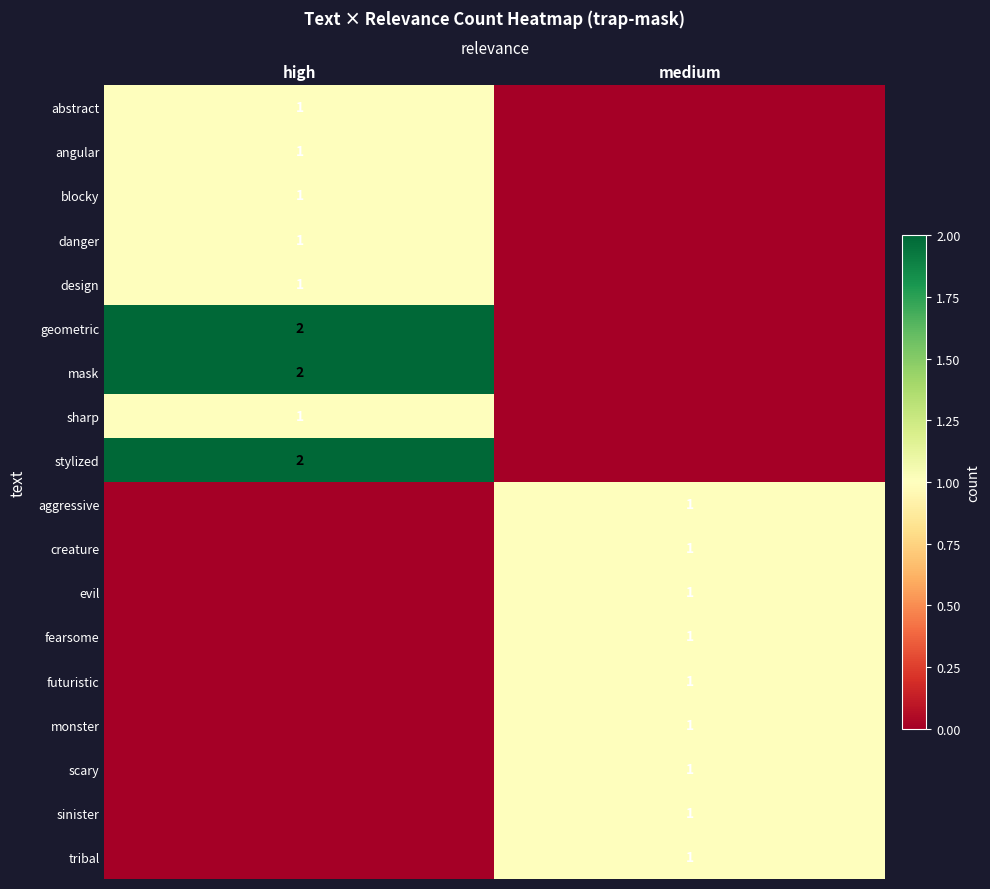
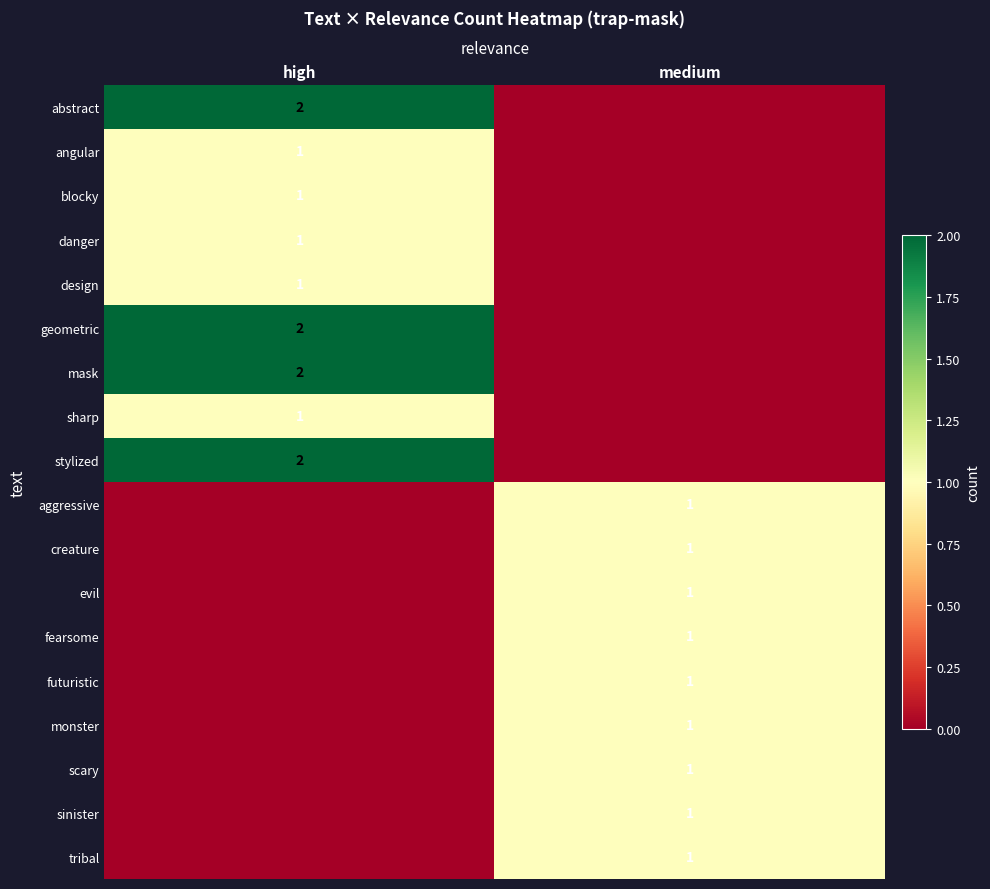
  {
    "abstract": {
-     "high": 1
+     "high": 2
    },
    "angular": {
      "high": 1
    },
    "blocky": {
      "high": 1
    },
    "danger": {
      "high": 1
    },
    "design": {
      "high": 1
    },
    "geometric": {
      "high": 2
    },
    "mask": {
      "high": 2
    },
    "sharp": {
      "high": 1
    },
    "stylized": {
      "high": 2
    },
    "aggressive": {
      "medium": 1
    },
    "creature": {
      "medium": 1
    },
    "evil": {
      "medium": 1
    },
    "fearsome": {
      "medium": 1
    },
    "futuristic": {
      "medium": 1
    },
    "monster": {
      "medium": 1
    },
    "scary": {
      "medium": 1
    },
    "sinister": {
      "medium": 1
    },
    "tribal": {
      "medium": 1
    }
  }
